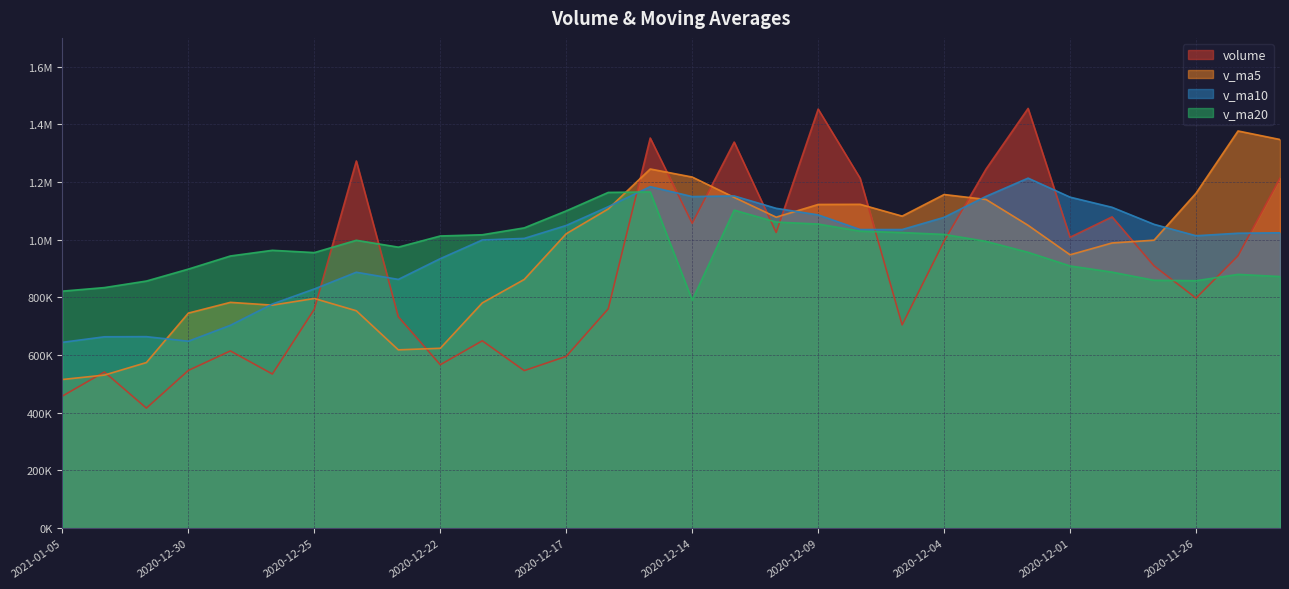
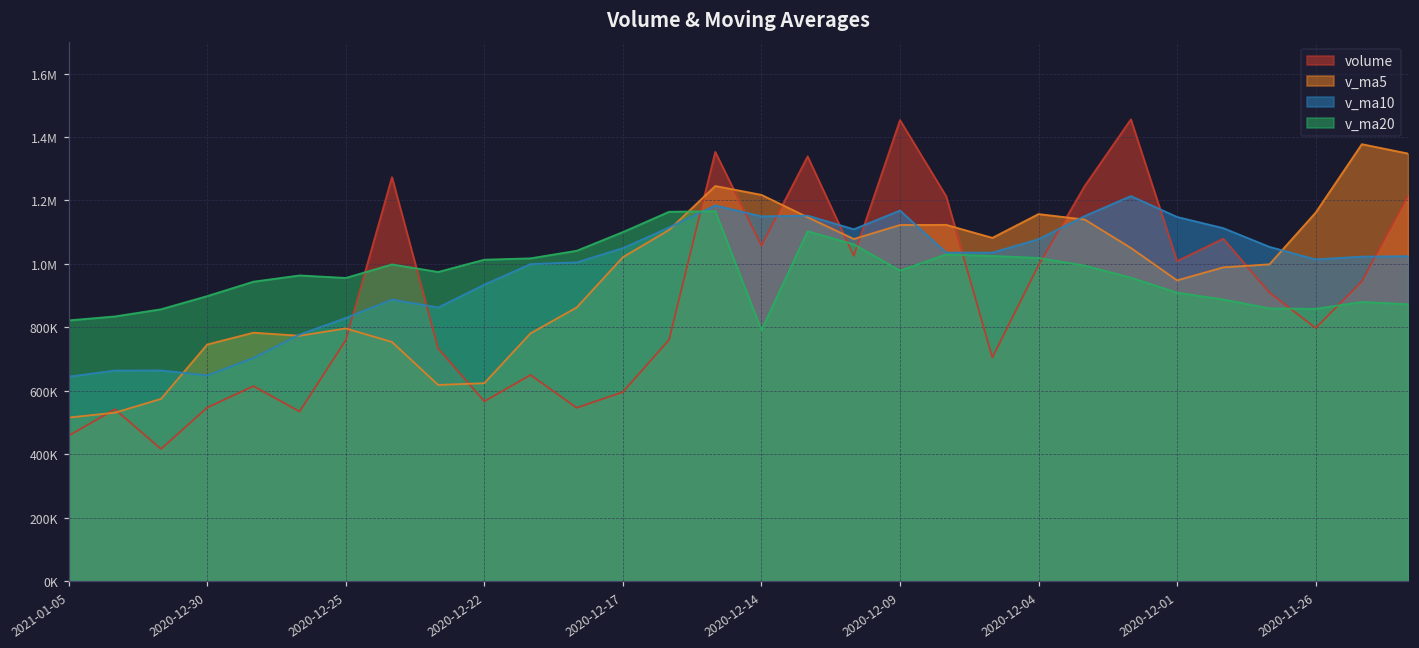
  {
    "v_ma10": {
      "2021-01-05": 640000,
      "2020-12-30": 650000,
      "2020-12-25": 830000,
      "2020-12-22": 930000,
      "2020-12-17": 1050000,
      "2020-12-14": 1150000,
-     "2020-12-09": 1090000,
+     "2020-12-09": 1170000,
      "2020-12-04": 1080000,
      "2020-12-01": 1150000,
      "2020-11-26": 1010000
    },
    "v_ma20": {
      "2021-01-05": 820000,
      "2020-12-30": 900000,
      "2020-12-25": 960000,
      "2020-12-22": 1010000,
      "2020-12-17": 1100000,
      "2020-12-14": 790000,
-     "2020-12-09": 1050000,
+     "2020-12-09": 980000,
      "2020-12-04": 1020000,
      "2020-12-01": 910000,
      "2020-11-26": 860000
    }
  }
